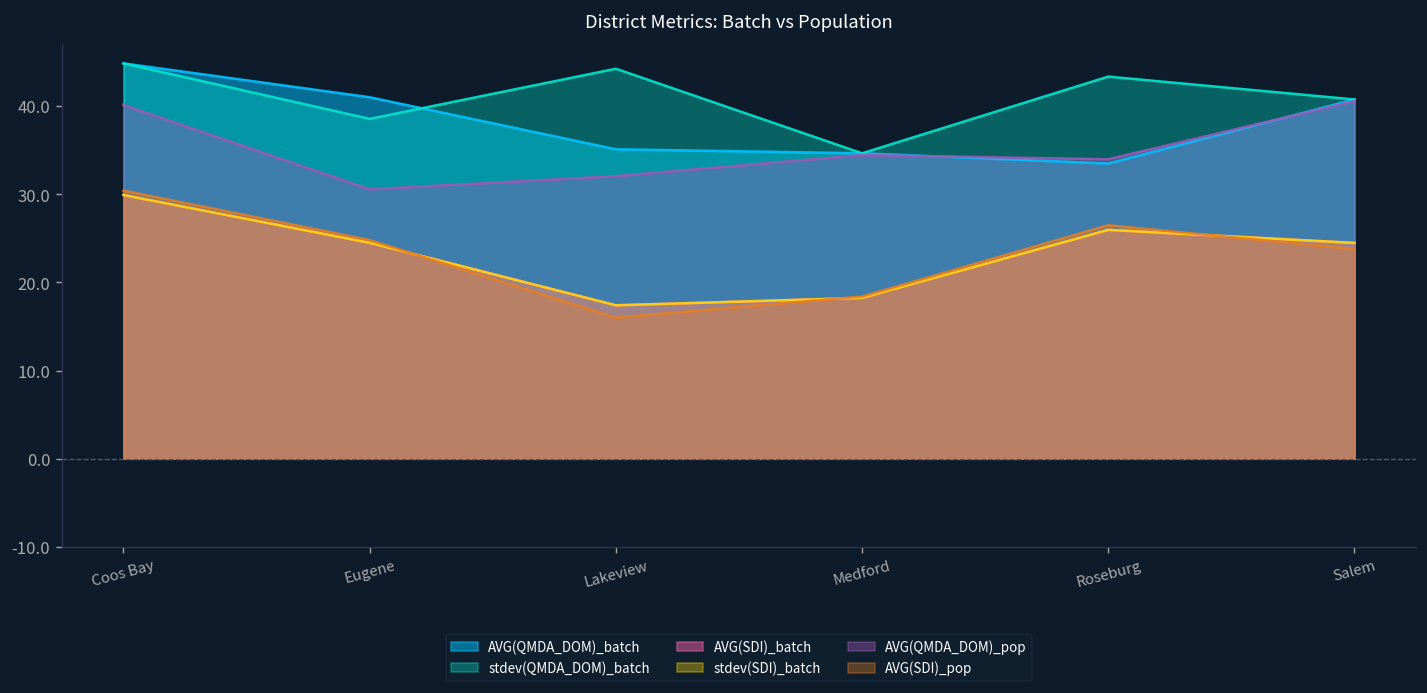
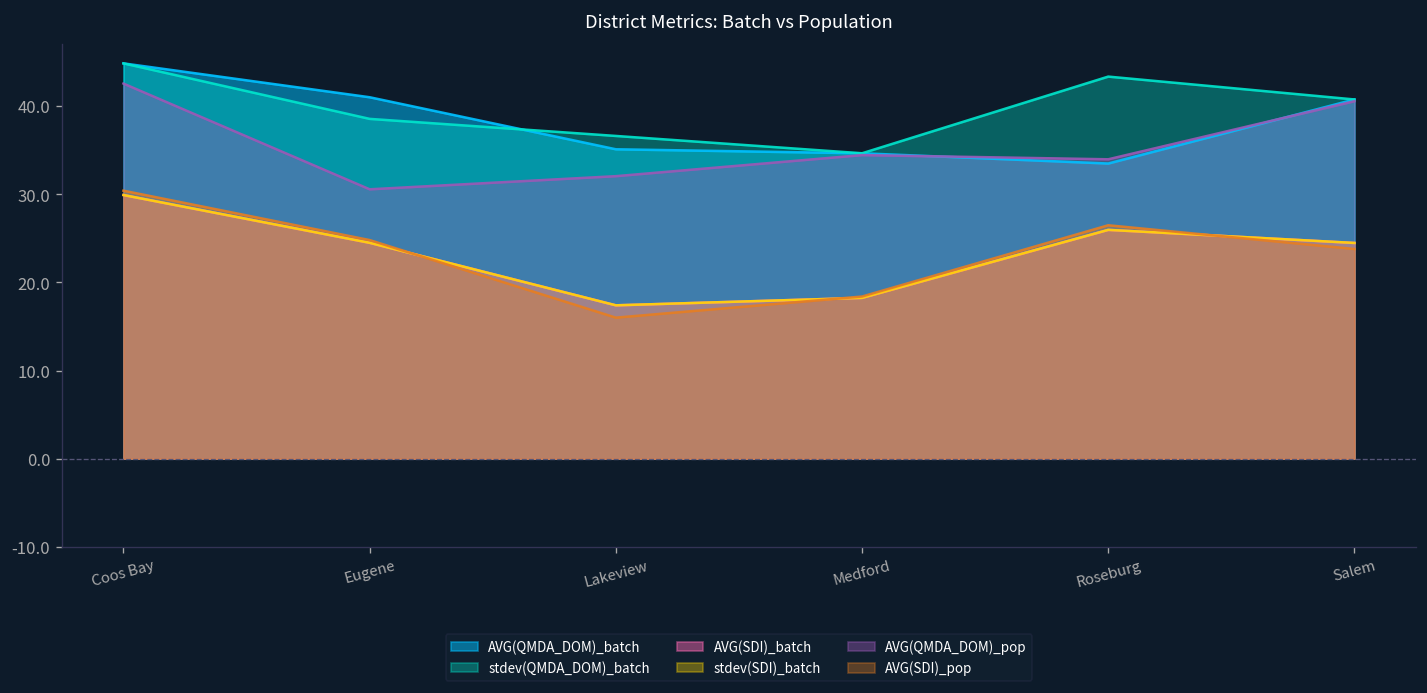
  {
    "AVG(QMDA_DOM)_batch": {
      "Eugene": 41,
      "Lakeview": 35,
      "Roseburg": 34
    },
    "stdev(QMDA_DOM)_batch": {
      "Eugene": 39,
-     "Lakeview": 44,
+     "Lakeview": 37,
      "Roseburg": 43
    },
    "AVG(QMDA_DOM)_pop": {
-     "Coos Bay": 40,
+     "Coos Bay": 43,
      "Eugene": 31,
      "Lakeview": 32,
      "Roseburg": 34
    }
  }
